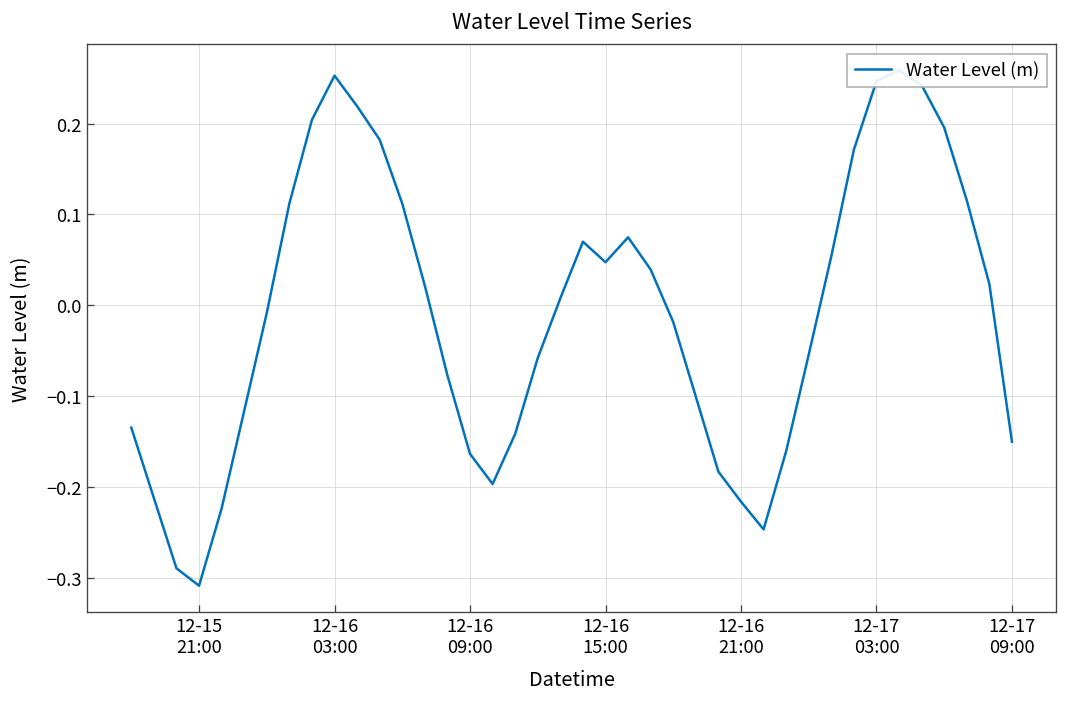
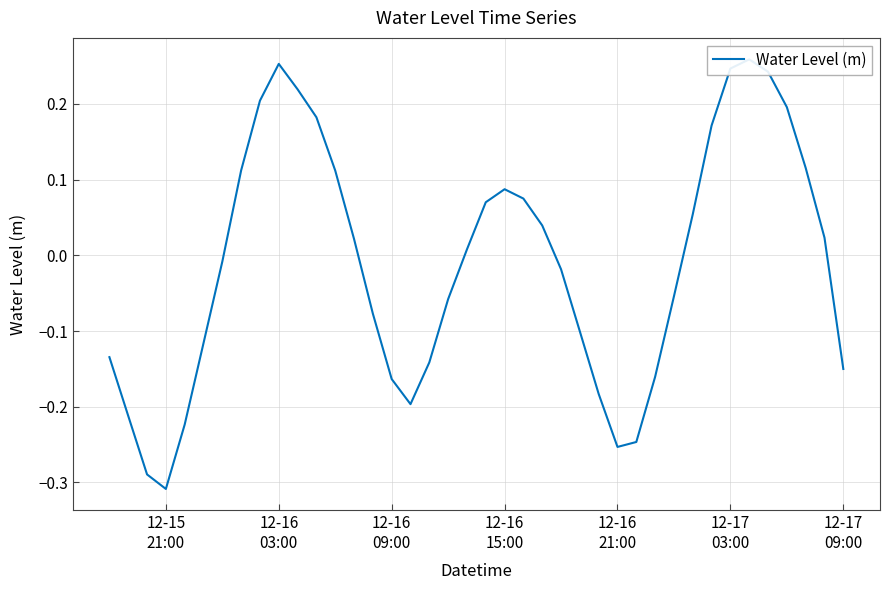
  {
    "12-15 21:00": -0.31,
    "12-16 03:00": 0.25,
    "12-16 09:00": -0.16,
-   "12-16 15:00": 0.05,
-   "12-16 21:00": -0.22,
+   "12-16 15:00": 0.09,
+   "12-16 21:00": -0.25,
    "12-17 09:00": -0.15
  }
